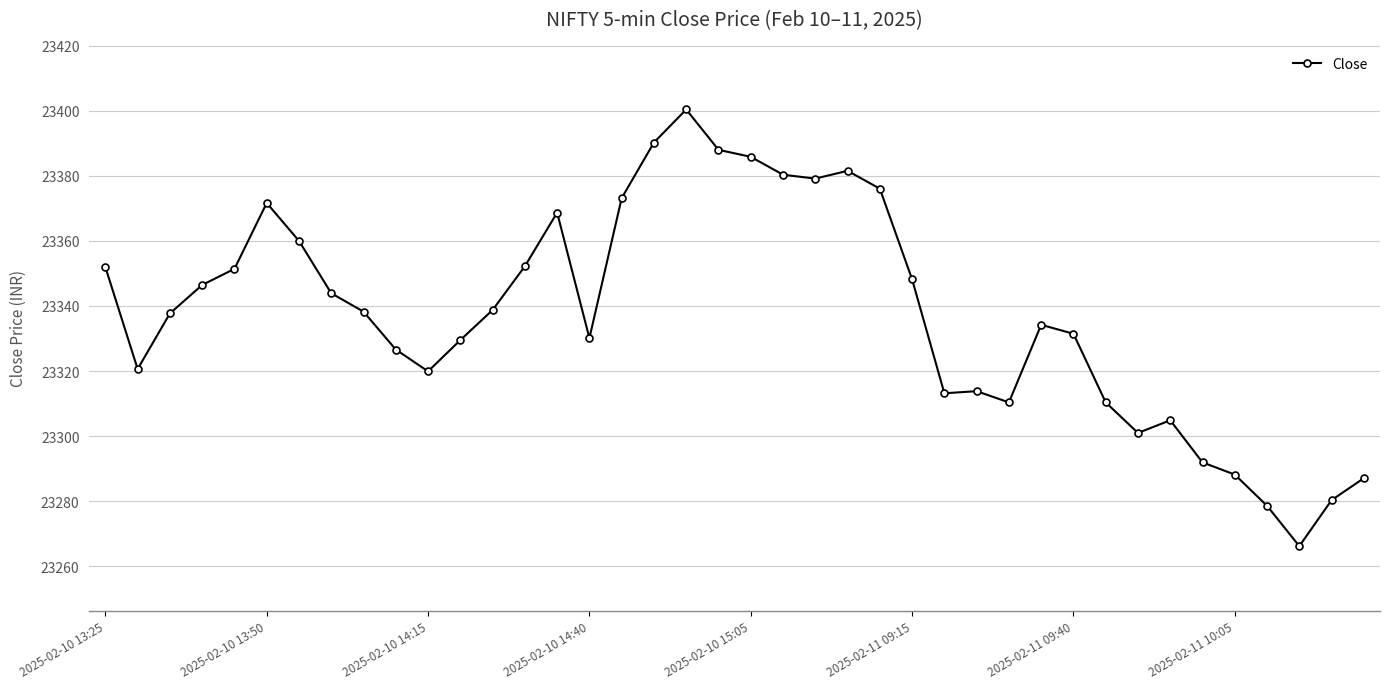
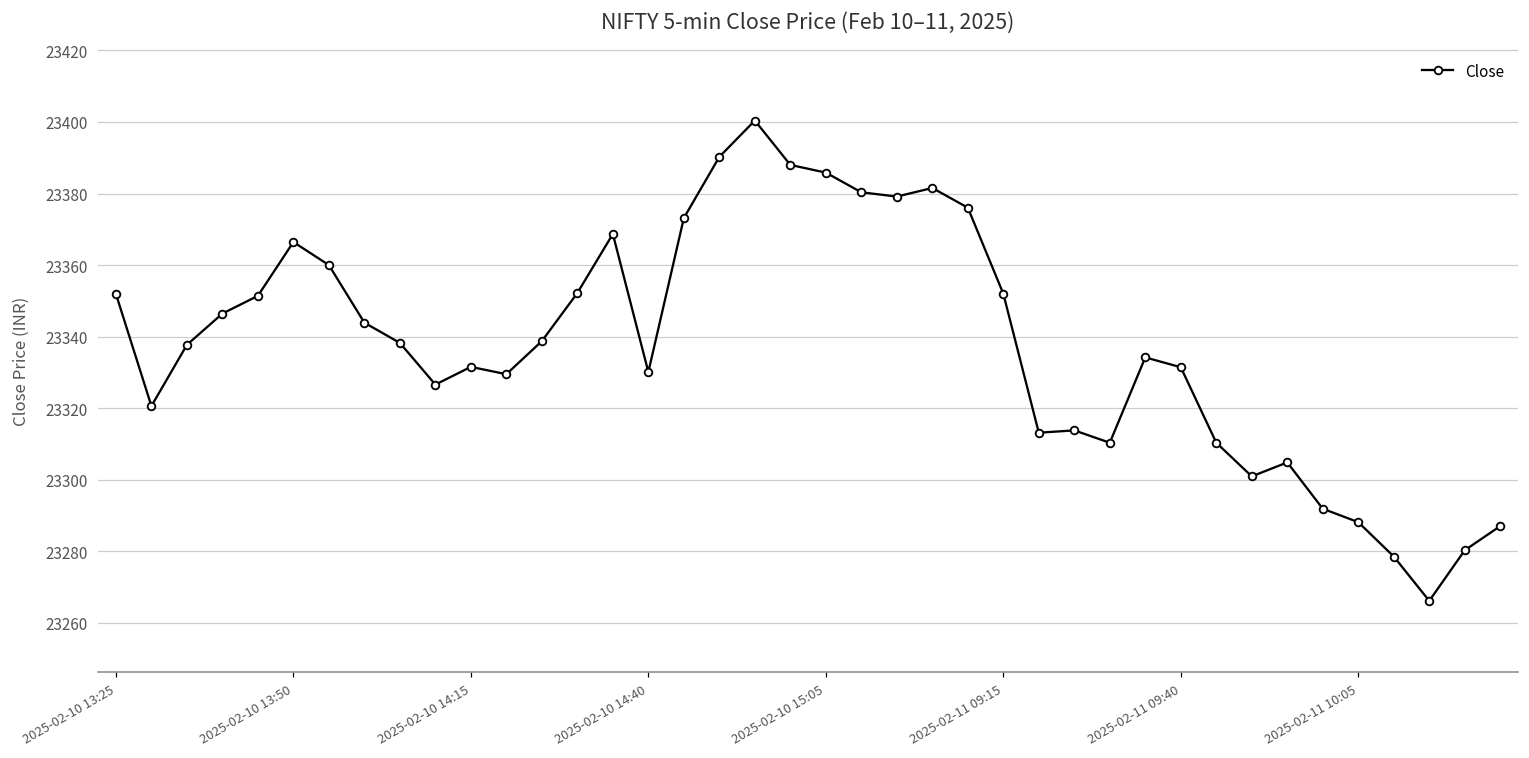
  {
    "2025-02-10 13:25": 23352,
-   "2025-02-10 13:50": 23372,
-   "2025-02-10 14:15": 23320,
+   "2025-02-10 13:50": 23366,
+   "2025-02-10 14:15": 23332,
    "2025-02-10 14:40": 23330,
    "2025-02-10 15:05": 23386,
-   "2025-02-11 09:15": 23348,
+   "2025-02-11 09:15": 23352,
    "2025-02-11 09:40": 23331,
    "2025-02-11 10:05": 23288
  }
